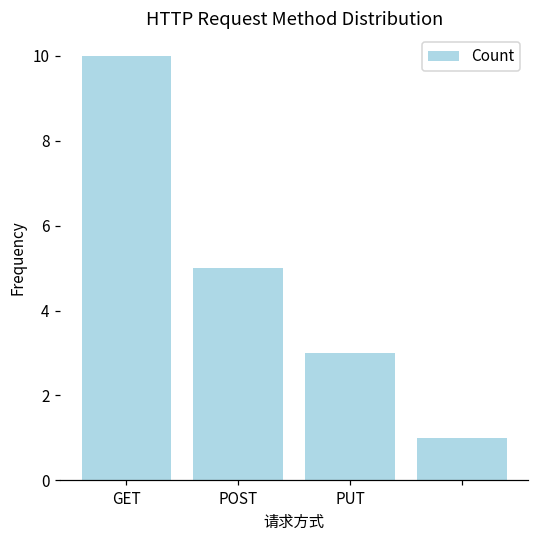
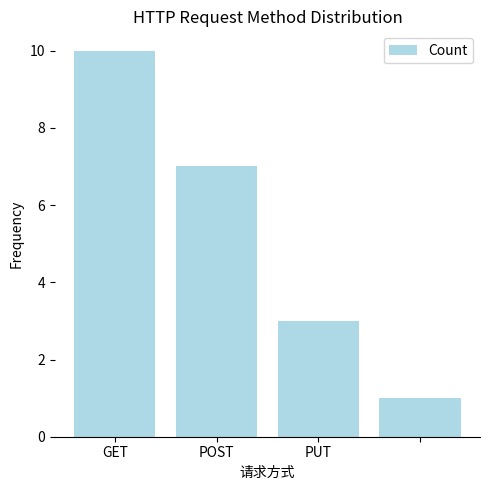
  {
    "GET": 10,
-   "POST": 5,
+   "POST": 7,
    "PUT": 3
  }
